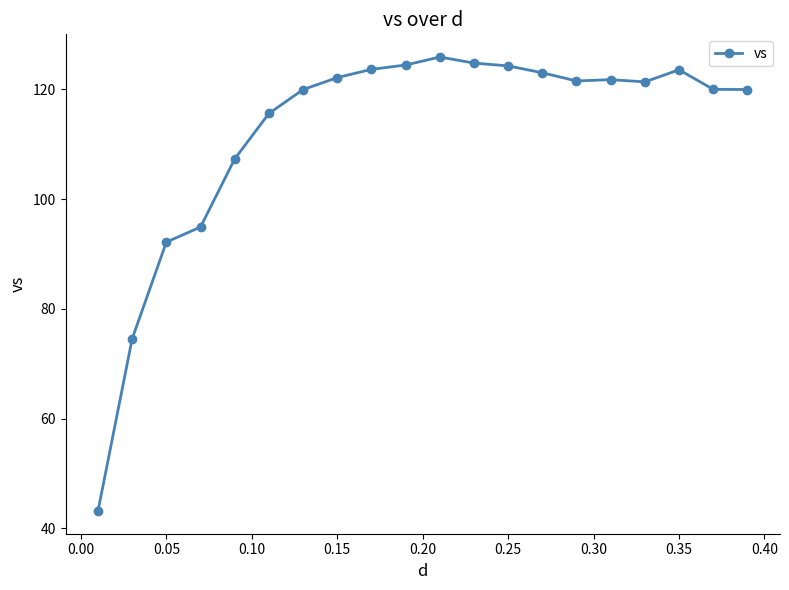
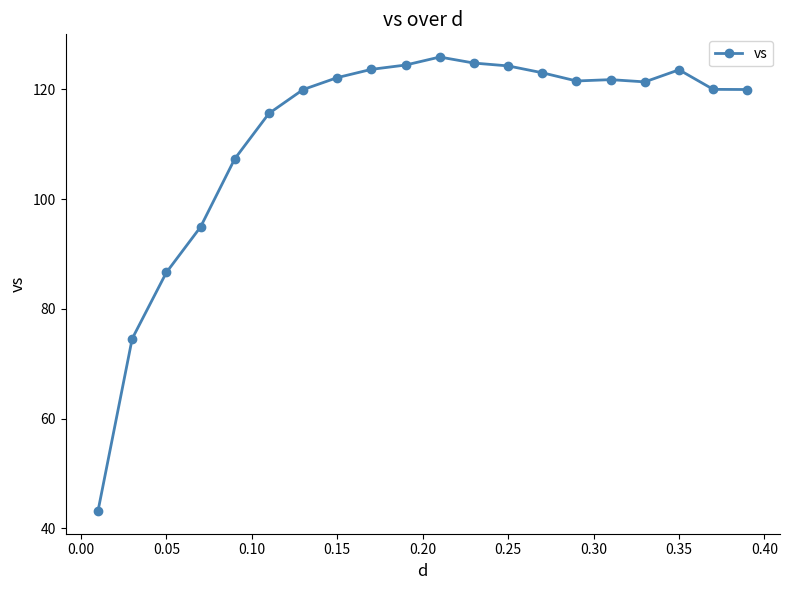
  {
-   "0.05": 92,
+   "0.05": 87,
    "0.15": 122,
    "0.25": 124,
    "0.35": 124
  }
